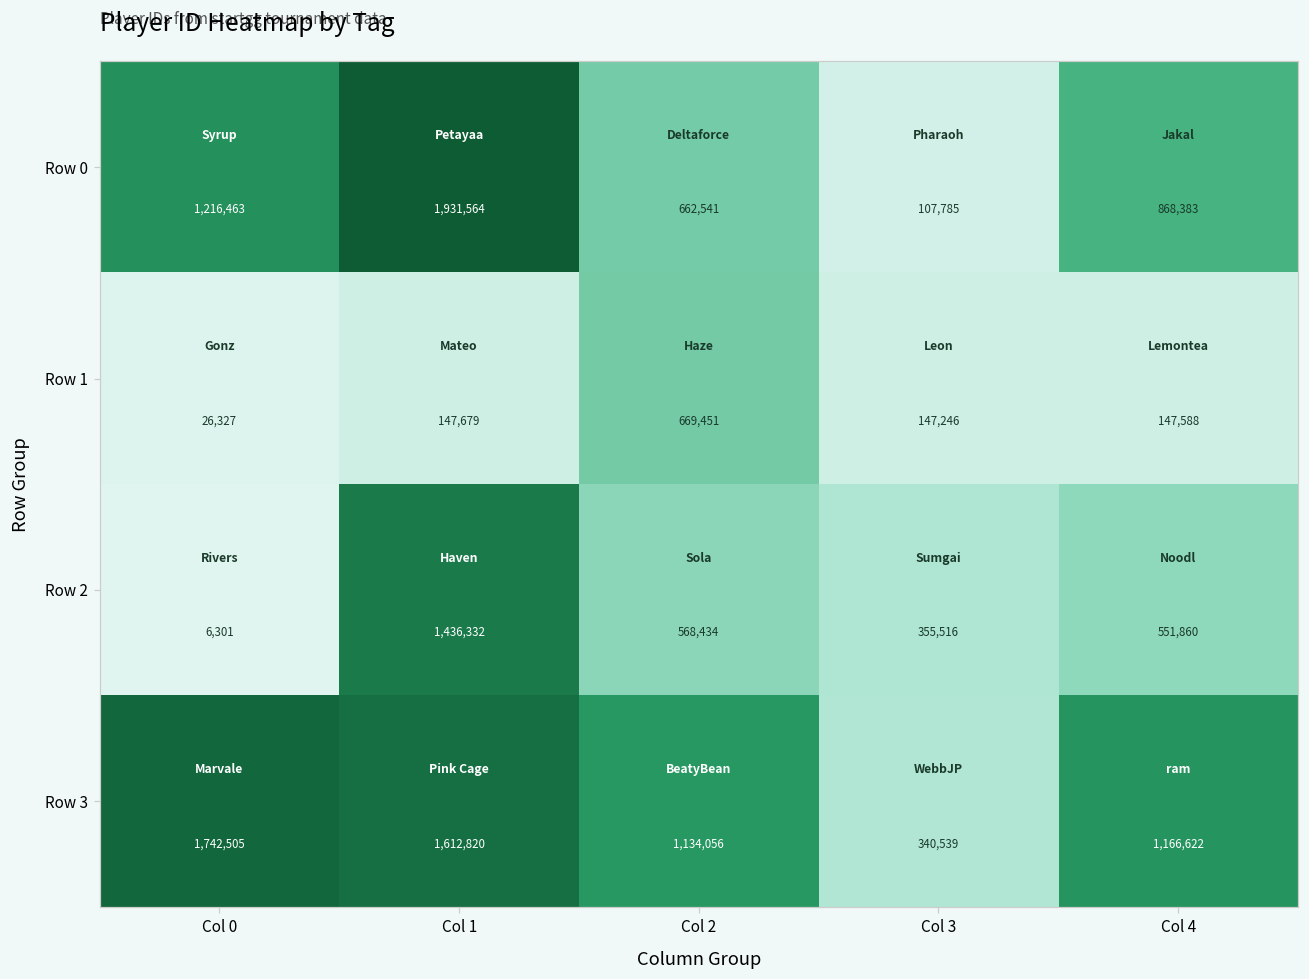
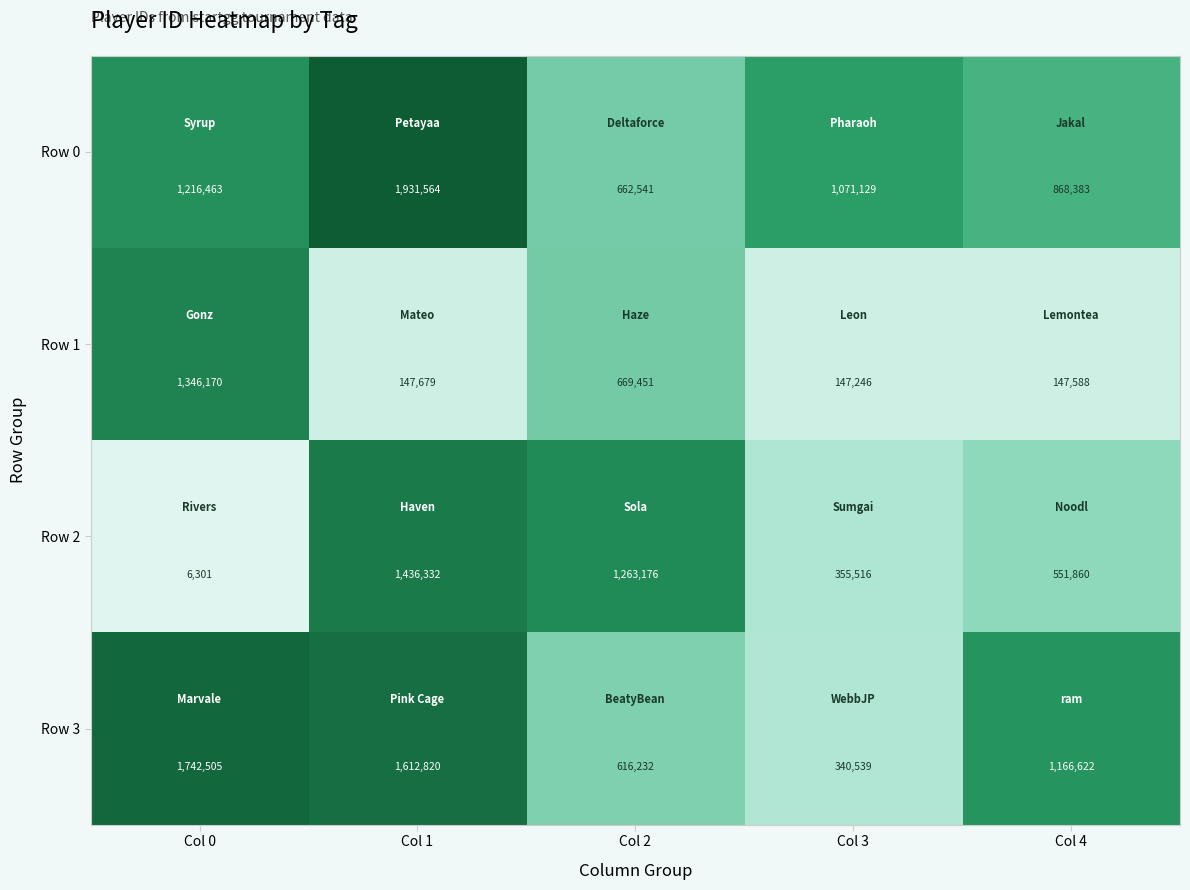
  {
    "Row 0": {
-     "Col 3": "107,785"
+     "Col 3": "1,071,129"
    },
    "Row 1": {
-     "Col 0": "26,327"
+     "Col 0": "1,346,170"
    },
    "Row 2": {
-     "Col 2": "568,434"
+     "Col 2": "1,263,176"
    },
    "Row 3": {
-     "Col 2": "1,134,056"
+     "Col 2": "616,232"
    }
  }
